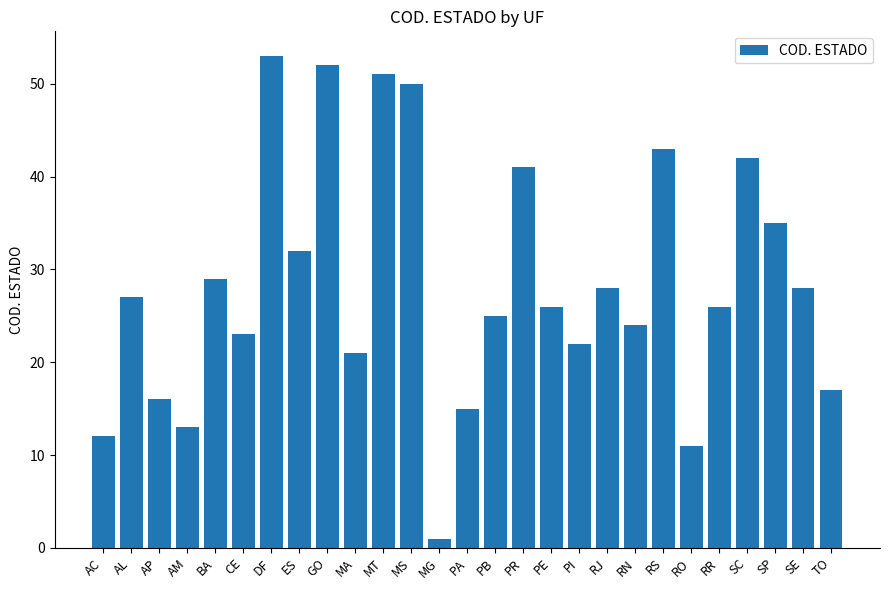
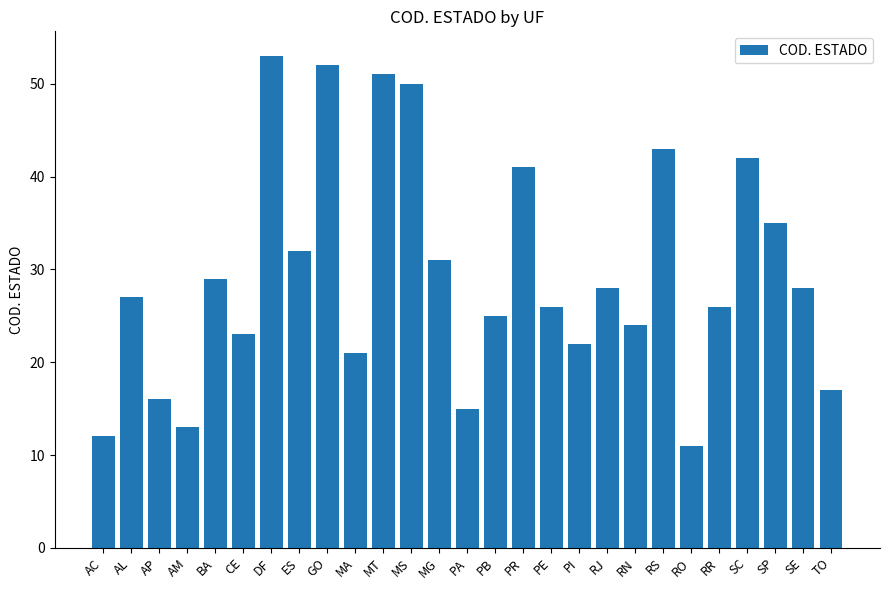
  {
    "AC": 12,
    "AL": 27,
    "AP": 16,
    "AM": 13,
    "BA": 29,
    "CE": 23,
    "DF": 53,
    "ES": 32,
    "GO": 52,
    "MA": 21,
    "MT": 51,
    "MS": 50,
-   "MG": 1,
+   "MG": 31,
    "PA": 15,
    "PB": 25,
    "PR": 41,
    "PE": 26,
    "PI": 22,
    "RJ": 28,
    "RN": 24,
    "RS": 43,
    "RO": 11,
    "RR": 26,
    "SC": 42,
    "SP": 35,
    "SE": 28,
    "TO": 17
  }
